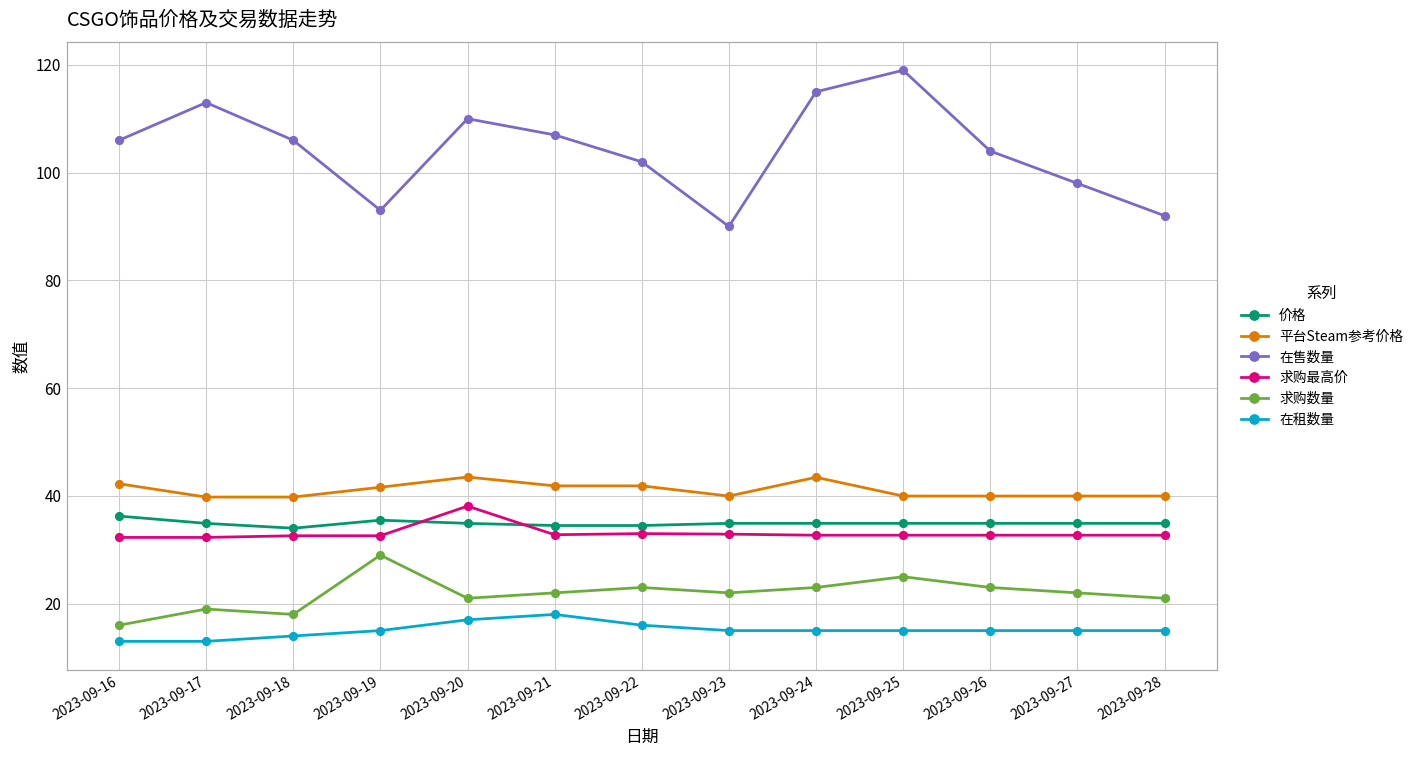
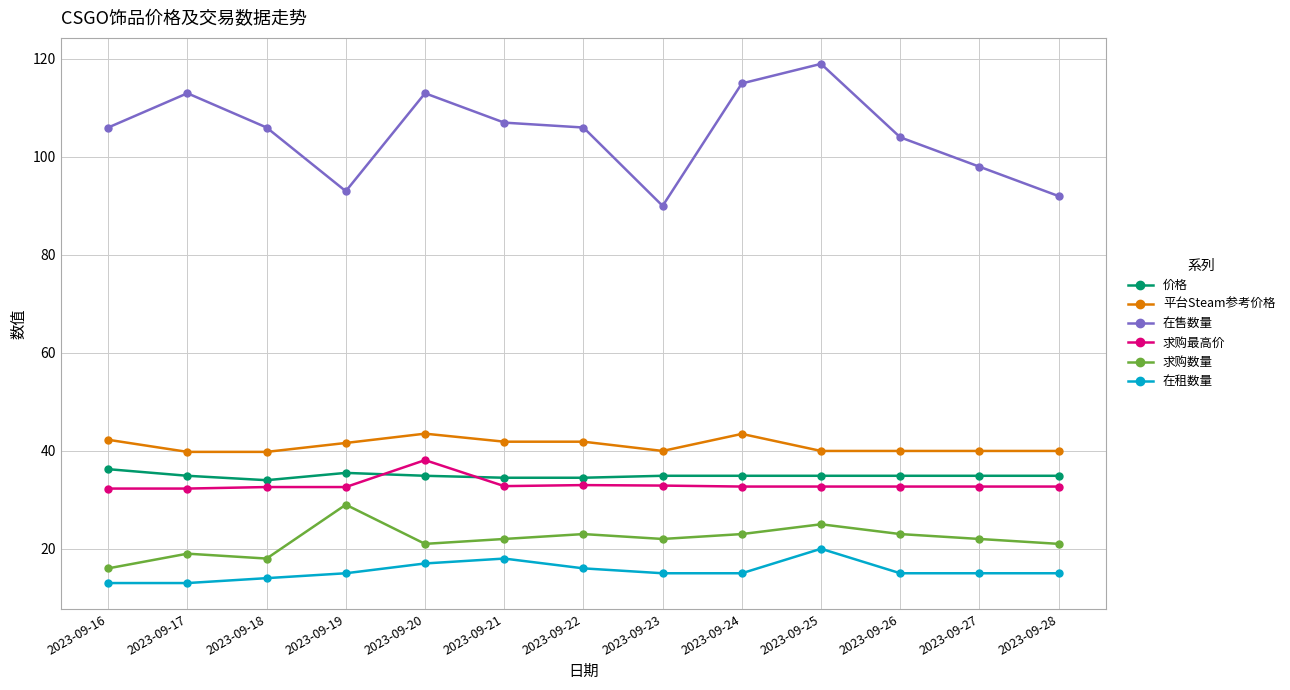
  {
    "价格": {
      "2023-09-16": 36,
      "2023-09-17": 35,
      "2023-09-18": 34,
      "2023-09-19": 35,
      "2023-09-20": 35,
      "2023-09-21": 35,
      "2023-09-22": 35,
      "2023-09-23": 35,
      "2023-09-24": 35,
      "2023-09-25": 35,
      "2023-09-26": 35,
      "2023-09-27": 35,
      "2023-09-28": 35
    },
    "平台Steam参考价格": {
      "2023-09-16": 42,
      "2023-09-17": 40,
      "2023-09-18": 40,
      "2023-09-19": 42,
      "2023-09-20": 44,
      "2023-09-21": 42,
      "2023-09-22": 42,
      "2023-09-23": 40,
      "2023-09-24": 43,
      "2023-09-25": 40,
      "2023-09-26": 40,
      "2023-09-27": 40,
      "2023-09-28": 40
    },
    "在售数量": {
      "2023-09-16": 106,
      "2023-09-17": 113,
      "2023-09-18": 106,
      "2023-09-19": 93,
-     "2023-09-20": 110,
+     "2023-09-20": 113,
      "2023-09-21": 107,
-     "2023-09-22": 102,
+     "2023-09-22": 106,
      "2023-09-23": 90,
      "2023-09-24": 115,
      "2023-09-25": 119,
      "2023-09-26": 104,
      "2023-09-27": 98,
      "2023-09-28": 92
    },
    "求购最高价": {
      "2023-09-16": 32,
      "2023-09-17": 32,
      "2023-09-18": 33,
      "2023-09-19": 33,
      "2023-09-20": 38,
      "2023-09-21": 33,
      "2023-09-22": 33,
      "2023-09-23": 33,
      "2023-09-24": 33,
      "2023-09-25": 33,
      "2023-09-26": 33,
      "2023-09-27": 33,
      "2023-09-28": 33
    },
    "求购数量": {
      "2023-09-16": 16,
      "2023-09-17": 19,
      "2023-09-18": 18,
      "2023-09-19": 29,
      "2023-09-20": 21,
      "2023-09-21": 22,
      "2023-09-22": 23,
      "2023-09-23": 22,
      "2023-09-24": 23,
      "2023-09-25": 25,
      "2023-09-26": 23,
      "2023-09-27": 22,
      "2023-09-28": 21
    },
    "在租数量": {
      "2023-09-16": 13,
      "2023-09-17": 13,
      "2023-09-18": 14,
      "2023-09-19": 15,
      "2023-09-20": 17,
      "2023-09-21": 18,
      "2023-09-22": 16,
      "2023-09-23": 15,
      "2023-09-24": 15,
-     "2023-09-25": 15,
+     "2023-09-25": 20,
      "2023-09-26": 15,
      "2023-09-27": 15,
      "2023-09-28": 15
    }
  }
